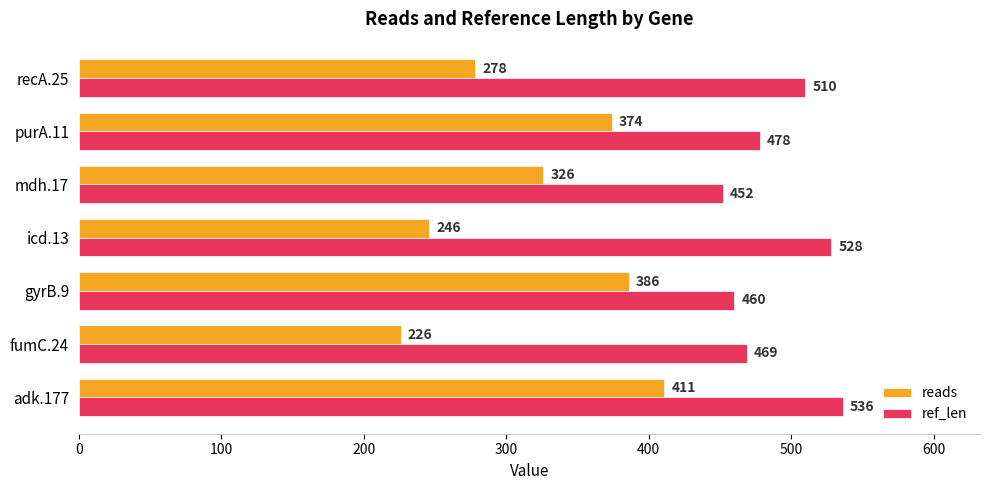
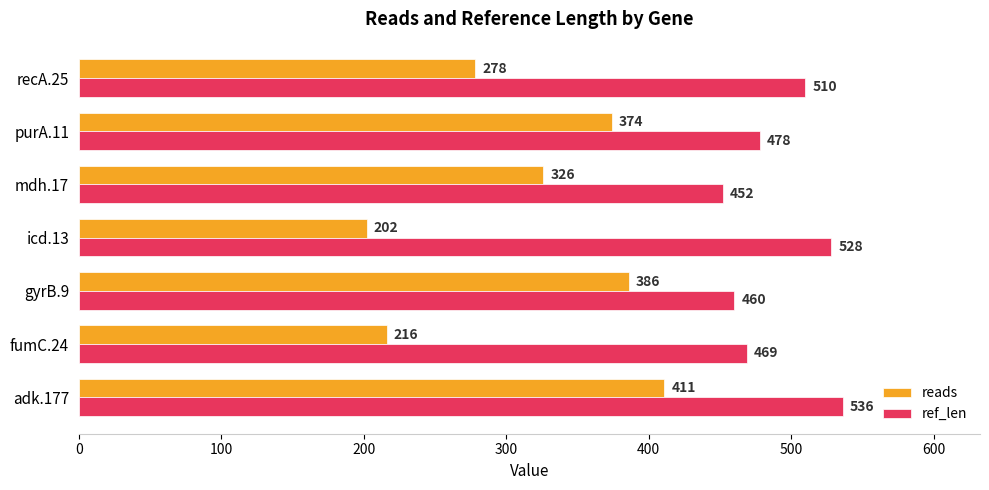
  {
    "reads": {
      "recA.25": 278,
      "purA.11": 374,
      "mdh.17": 326,
-     "icd.13": 246,
+     "icd.13": 202,
      "gyrB.9": 386,
-     "fumC.24": 226,
+     "fumC.24": 216,
      "adk.177": 411
    },
    "ref_len": {
      "recA.25": 510,
      "purA.11": 478,
      "mdh.17": 452,
      "icd.13": 528,
      "gyrB.9": 460,
      "fumC.24": 469,
      "adk.177": 536
    }
  }
